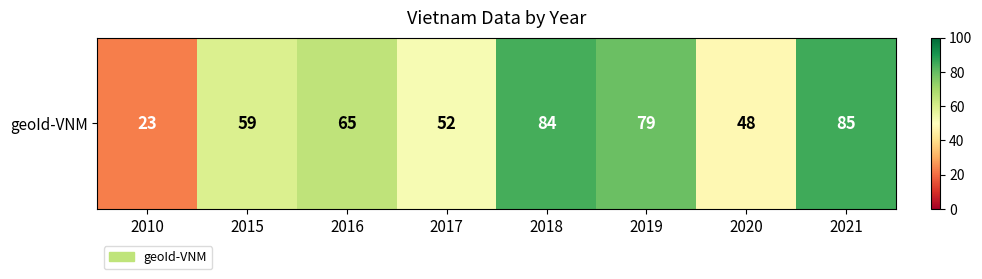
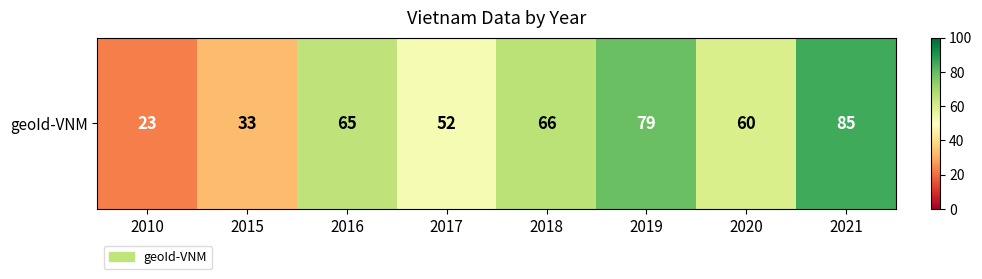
  {
    "geoId-VNM": {
      "2010": 23,
-     "2015": 59,
+     "2015": 33,
      "2016": 65,
      "2017": 52,
-     "2018": 84,
+     "2018": 66,
      "2019": 79,
-     "2020": 48,
+     "2020": 60,
      "2021": 85
    }
  }
